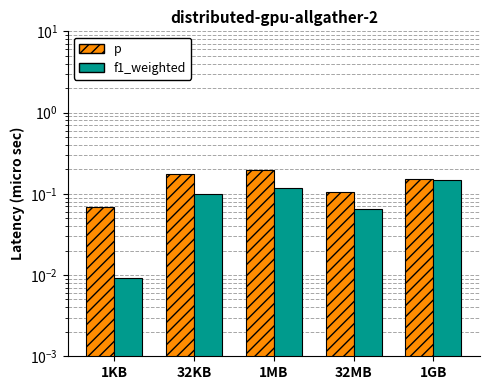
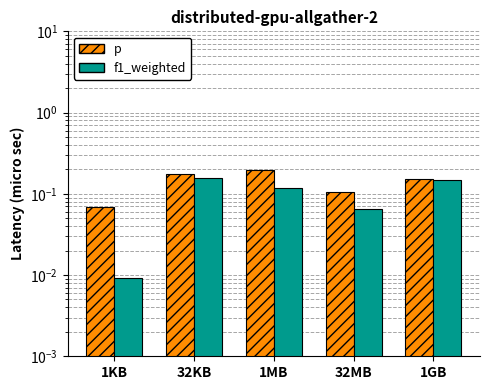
  {
    "p": {
      "1KB": 0.07,
      "32KB": 0.18,
      "1MB": 0.20,
      "32MB": 0.11,
      "1GB": 0.15
    },
    "f1_weighted": {
      "1KB": 0.009,
-     "32KB": 0.10,
+     "32KB": 0.16,
      "1MB": 0.12,
      "32MB": 0.07,
      "1GB": 0.15
    }
  }
